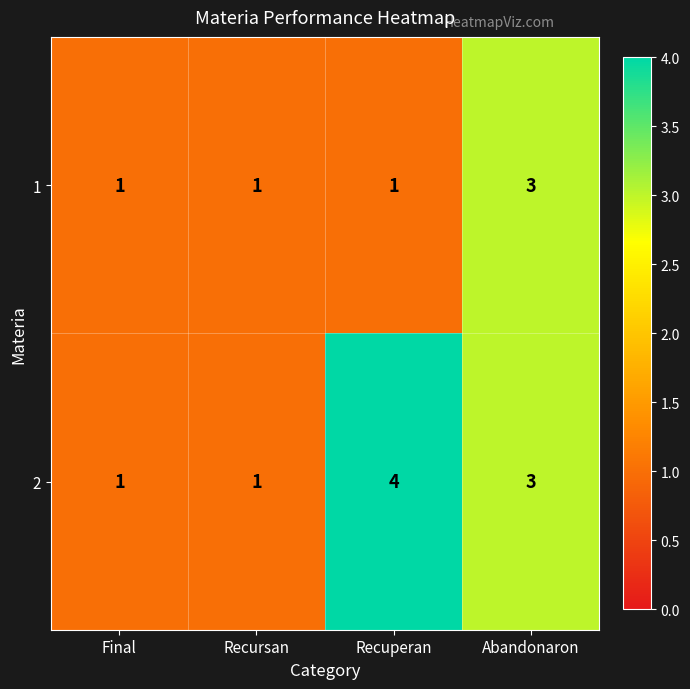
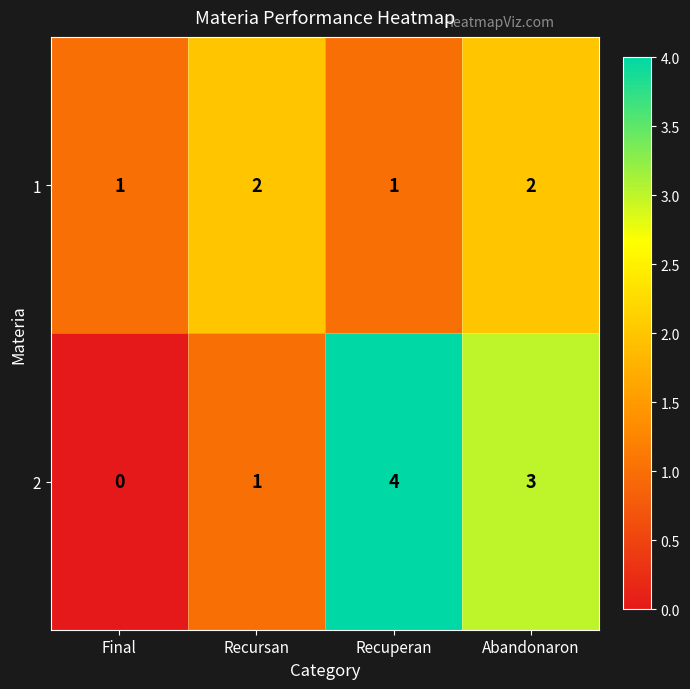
  {
    "1": {
      "Final": 1,
-     "Recursan": 1,
+     "Recursan": 2,
      "Recuperan": 1,
-     "Abandonaron": 3
+     "Abandonaron": 2
    },
    "2": {
-     "Final": 1,
+     "Final": 0,
      "Recursan": 1,
      "Recuperan": 4,
      "Abandonaron": 3
    }
  }
